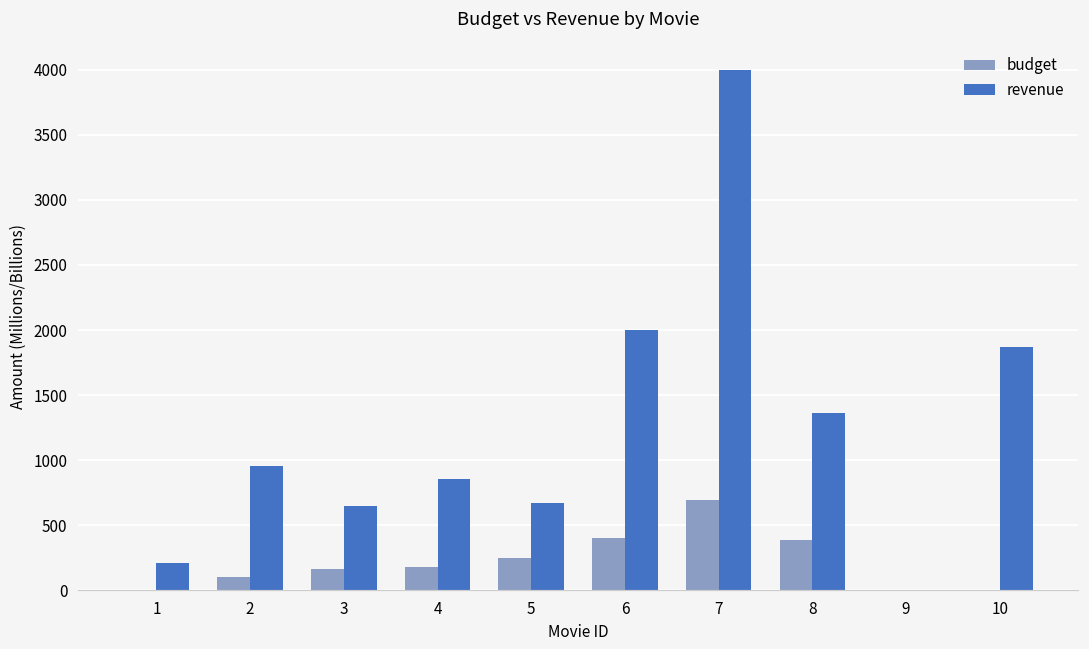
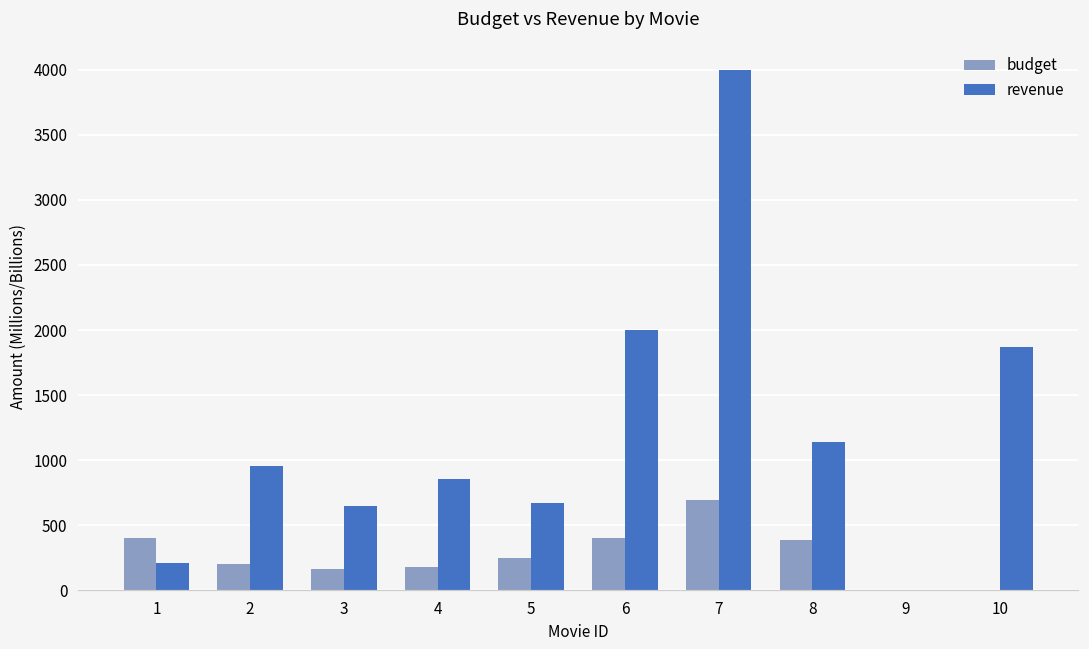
  {
    "budget": {
-     "1": 0,
-     "2": 110,
+     "1": 400,
+     "2": 200,
      "3": 170,
      "4": 180,
      "5": 250,
      "6": 400,
      "7": 700,
      "8": 390
    },
    "revenue": {
      "1": 210,
      "2": 950,
      "3": 640,
      "4": 850,
      "5": 670,
      "6": 2000,
      "7": 4000,
-     "8": 1360,
+     "8": 1140,
      "10": 1870
    }
  }
